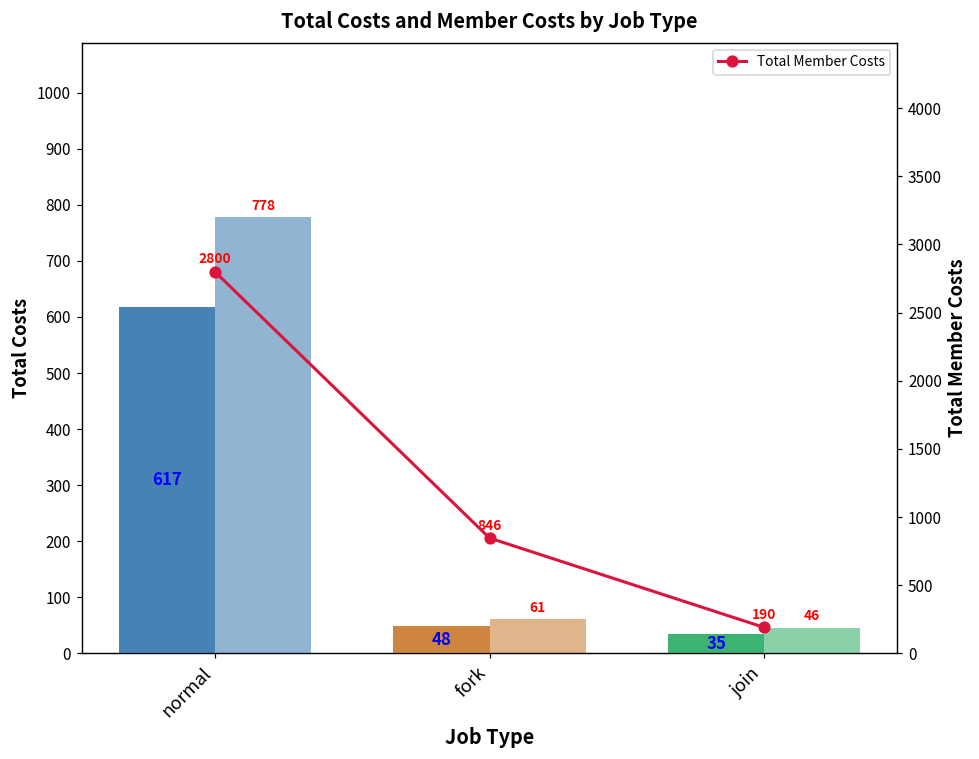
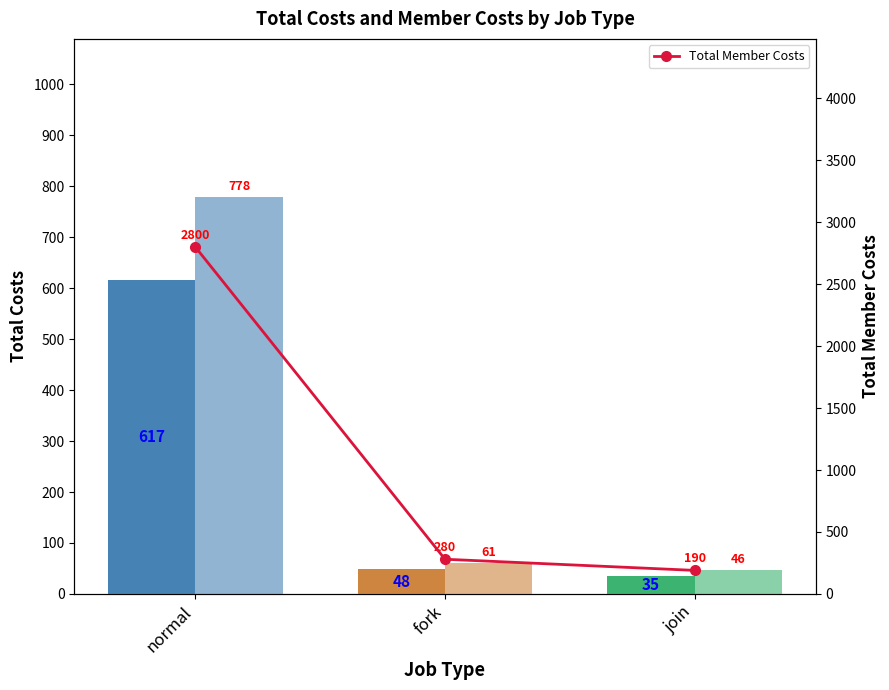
  {
    "Total Member Costs": {
      "normal": 2800,
-     "fork": 846,
+     "fork": 280,
      "join": 190
    }
  }
